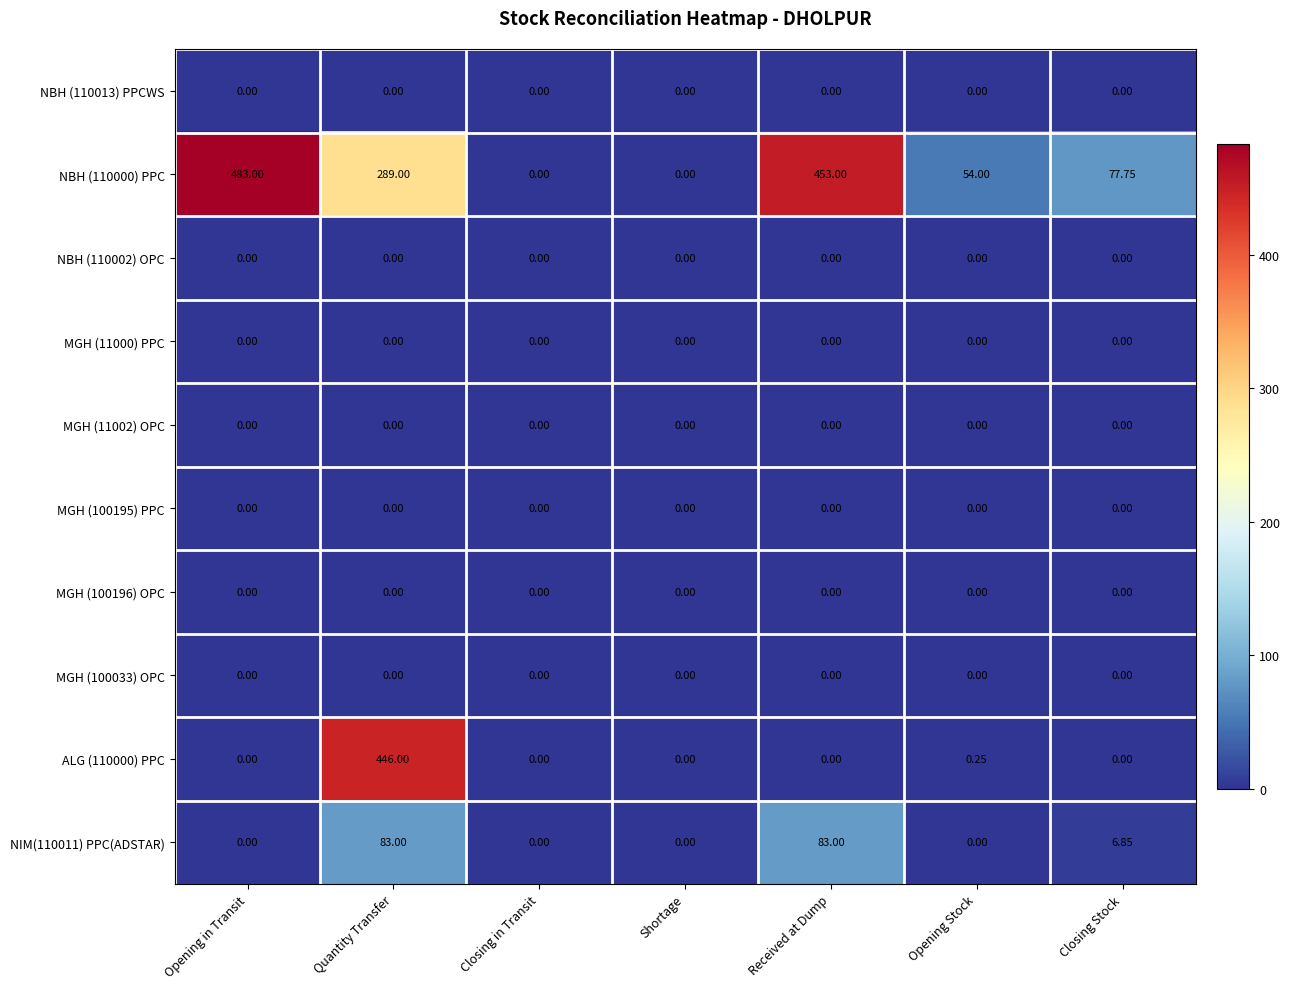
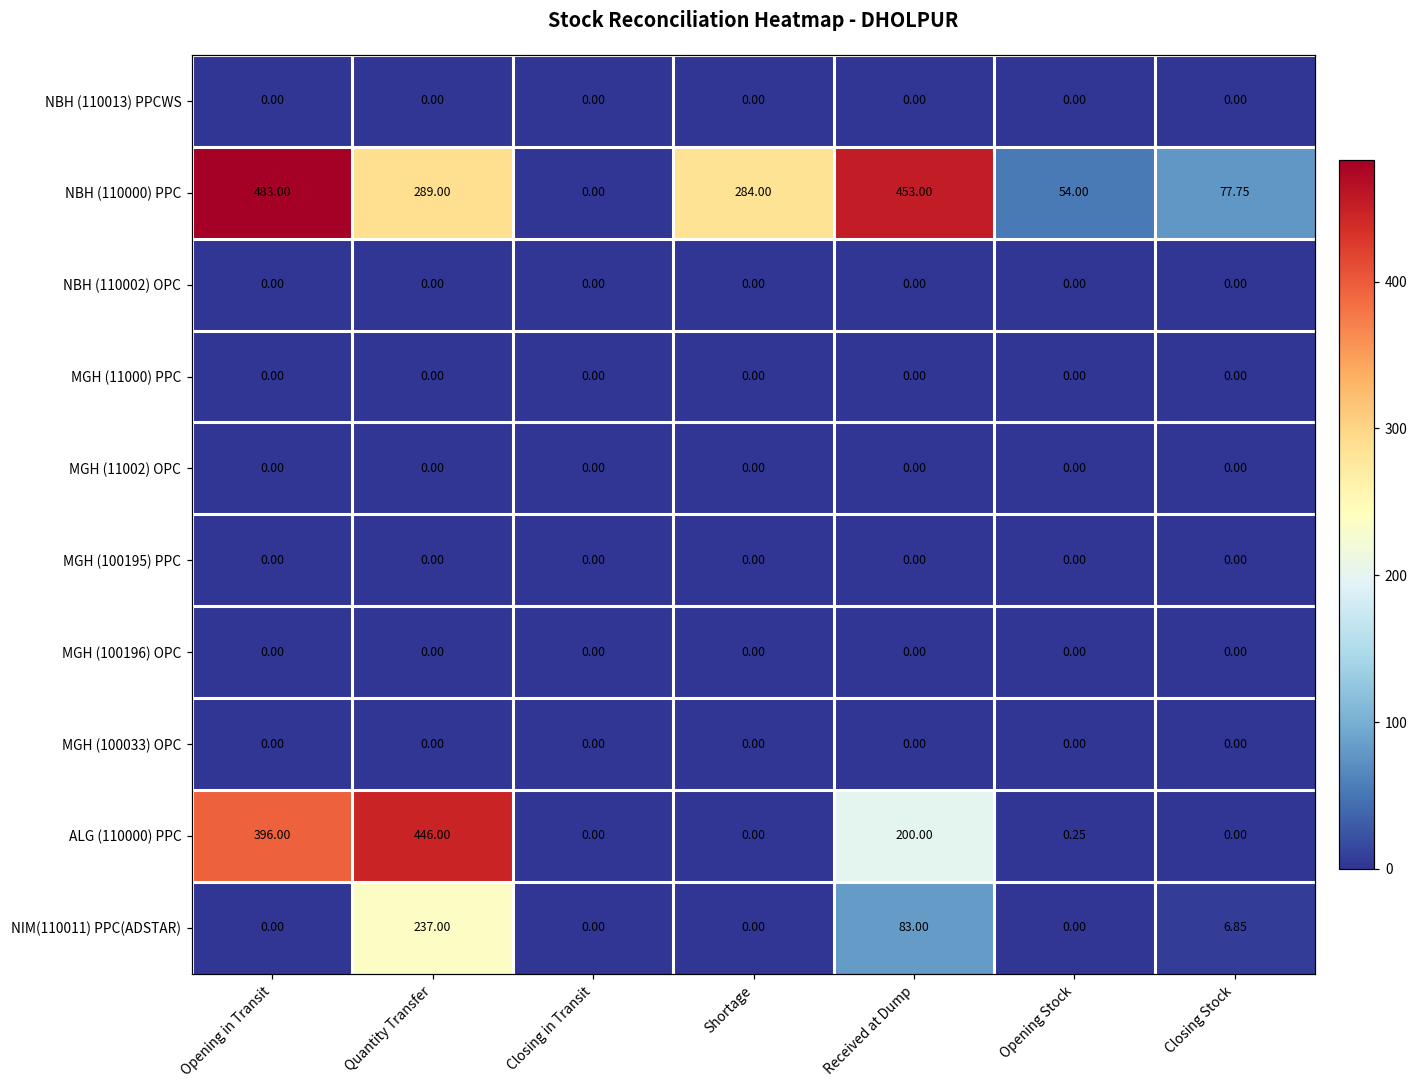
  {
    "NBH (110013) PPCWS": {
      "Opening in Transit": 0.00,
      "Quantity Transfer": 0.00,
      "Closing in Transit": 0.00,
      "Shortage": 0.00,
      "Received at Dump": 0.00,
      "Opening Stock": 0.00,
      "Closing Stock": 0.00
    },
    "NBH (110000) PPC": {
      "Opening in Transit": 483.00,
      "Quantity Transfer": 289.00,
      "Closing in Transit": 0.00,
-     "Shortage": 0.00,
+     "Shortage": 284.00,
      "Received at Dump": 453.00,
      "Opening Stock": 54.00,
      "Closing Stock": 77.75
    },
    "NBH (110002) OPC": {
      "Opening in Transit": 0.00,
      "Quantity Transfer": 0.00,
      "Closing in Transit": 0.00,
      "Shortage": 0.00,
      "Received at Dump": 0.00,
      "Opening Stock": 0.00,
      "Closing Stock": 0.00
    },
    "MGH (11000) PPC": {
      "Opening in Transit": 0.00,
      "Quantity Transfer": 0.00,
      "Closing in Transit": 0.00,
      "Shortage": 0.00,
      "Received at Dump": 0.00,
      "Opening Stock": 0.00,
      "Closing Stock": 0.00
    },
    "MGH (11002) OPC": {
      "Opening in Transit": 0.00,
      "Quantity Transfer": 0.00,
      "Closing in Transit": 0.00,
      "Shortage": 0.00,
      "Received at Dump": 0.00,
      "Opening Stock": 0.00,
      "Closing Stock": 0.00
    },
    "MGH (100195) PPC": {
      "Opening in Transit": 0.00,
      "Quantity Transfer": 0.00,
      "Closing in Transit": 0.00,
      "Shortage": 0.00,
      "Received at Dump": 0.00,
      "Opening Stock": 0.00,
      "Closing Stock": 0.00
    },
    "MGH (100196) OPC": {
      "Opening in Transit": 0.00,
      "Quantity Transfer": 0.00,
      "Closing in Transit": 0.00,
      "Shortage": 0.00,
      "Received at Dump": 0.00,
      "Opening Stock": 0.00,
      "Closing Stock": 0.00
    },
    "MGH (100033) OPC": {
      "Opening in Transit": 0.00,
      "Quantity Transfer": 0.00,
      "Closing in Transit": 0.00,
      "Shortage": 0.00,
      "Received at Dump": 0.00,
      "Opening Stock": 0.00,
      "Closing Stock": 0.00
    },
    "ALG (110000) PPC": {
-     "Opening in Transit": 0.00,
+     "Opening in Transit": 396.00,
      "Quantity Transfer": 446.00,
      "Closing in Transit": 0.00,
      "Shortage": 0.00,
-     "Received at Dump": 0.00,
+     "Received at Dump": 200.00,
      "Opening Stock": 0.25,
      "Closing Stock": 0.00
    },
    "NIM(110011) PPC(ADSTAR)": {
      "Opening in Transit": 0.00,
-     "Quantity Transfer": 83.00,
+     "Quantity Transfer": 237.00,
      "Closing in Transit": 0.00,
      "Shortage": 0.00,
      "Received at Dump": 83.00,
      "Opening Stock": 0.00,
      "Closing Stock": 6.85
    }
  }
